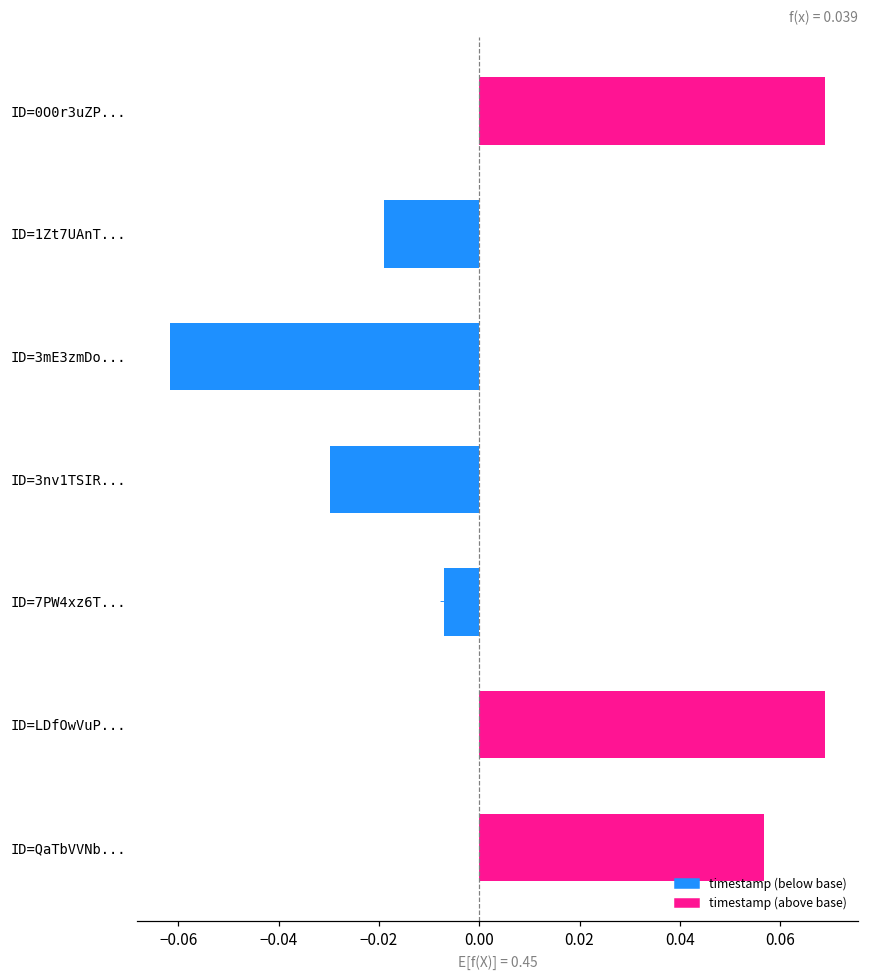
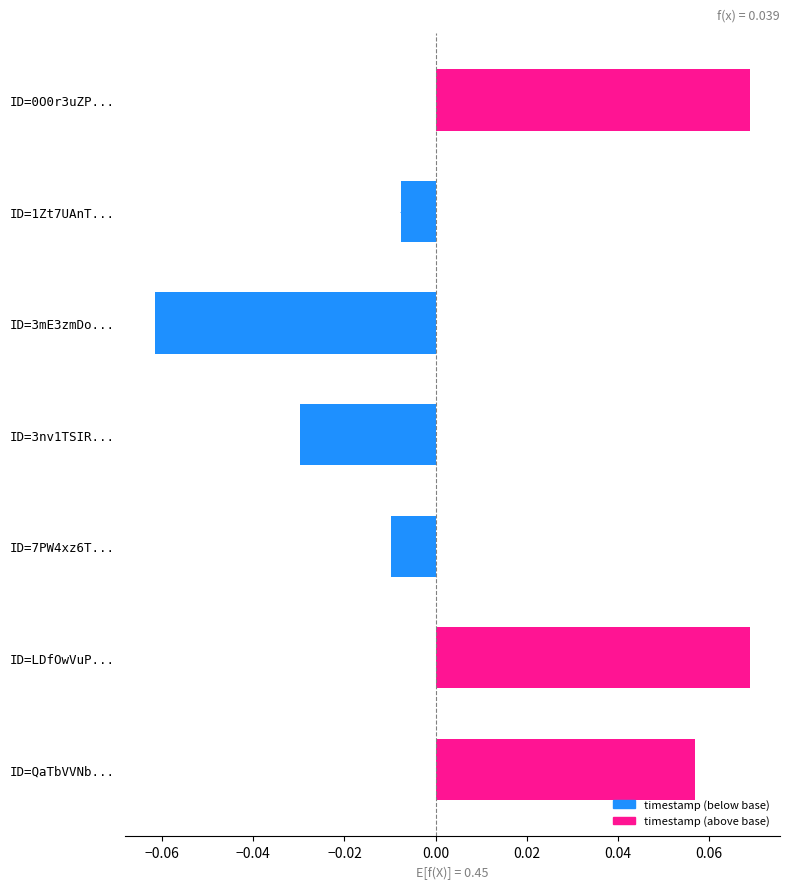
  {
    "ID=0O0r3uZP...": 0.069,
-   "ID=1Zt7UAnT...": -0.019,
+   "ID=1Zt7UAnT...": -0.008,
    "ID=3mE3zmDo...": -0.062,
    "ID=3nv1TSIR...": -0.030,
-   "ID=7PW4xz6T...": -0.007,
+   "ID=7PW4xz6T...": -0.010,
    "ID=LDfOwVuP...": 0.069,
    "ID=QaTbVVNb...": 0.057
  }
